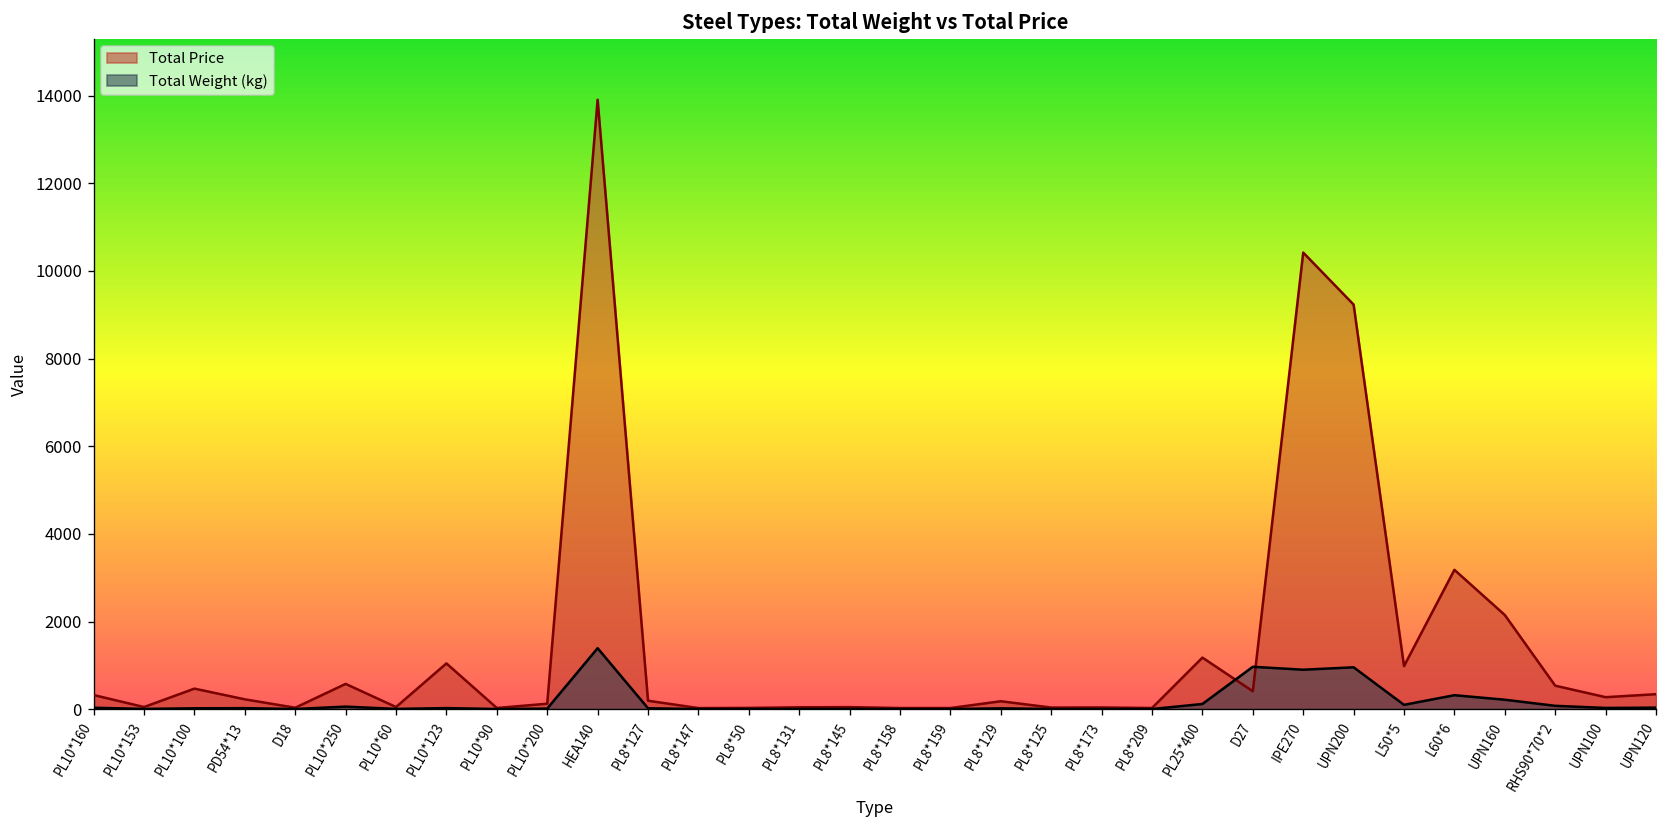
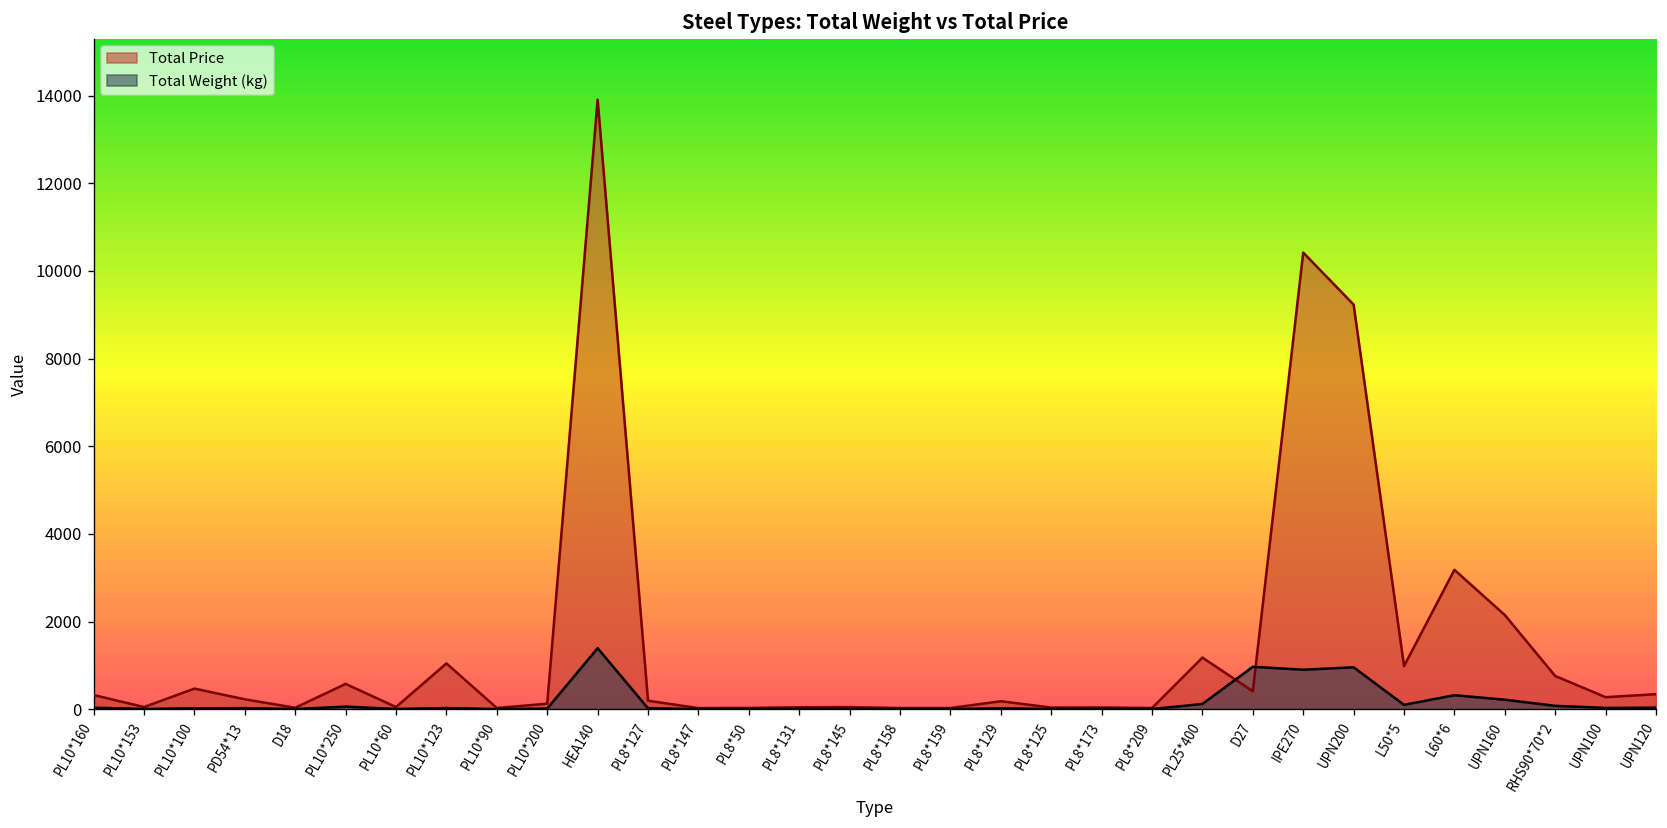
  {
    "Total Price": {
      "PL10*160": 300,
      "PL10*100": 500,
      "PD54*13": 200,
      "PL10*250": 600,
      "PL10*123": 1000,
      "PL10*200": 100,
      "HEA140": 13900,
      "PL8*127": 200,
      "PL8*129": 200,
      "PL25*400": 1200,
      "D27": 400,
      "IPE270": 10400,
      "UPN200": 9200,
      "L50*5": 1000,
      "L60*6": 3200,
      "UPN160": 2100,
-     "RHS90*70*2": 500,
+     "RHS90*70*2": 800,
      "UPN100": 300,
      "UPN120": 300
    },
    "Total Weight (kg)": {
      "PL10*160": 0,
      "PL10*100": 0,
      "PD54*13": 0,
      "PL10*250": 100,
      "PL10*123": 0,
      "PL10*200": 0,
      "HEA140": 1400,
      "PL8*127": 0,
      "PL8*129": 0,
      "PL25*400": 100,
      "D27": 1000,
      "IPE270": 900,
      "UPN200": 1000,
      "L50*5": 100,
      "L60*6": 300,
      "UPN160": 200,
      "RHS90*70*2": 100,
      "UPN100": 0,
      "UPN120": 0
    }
  }
